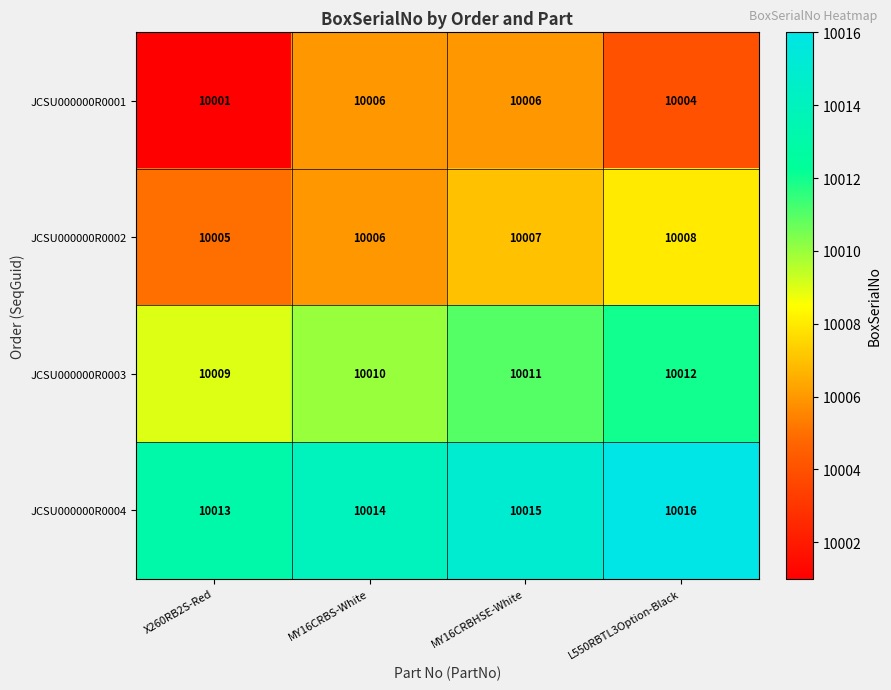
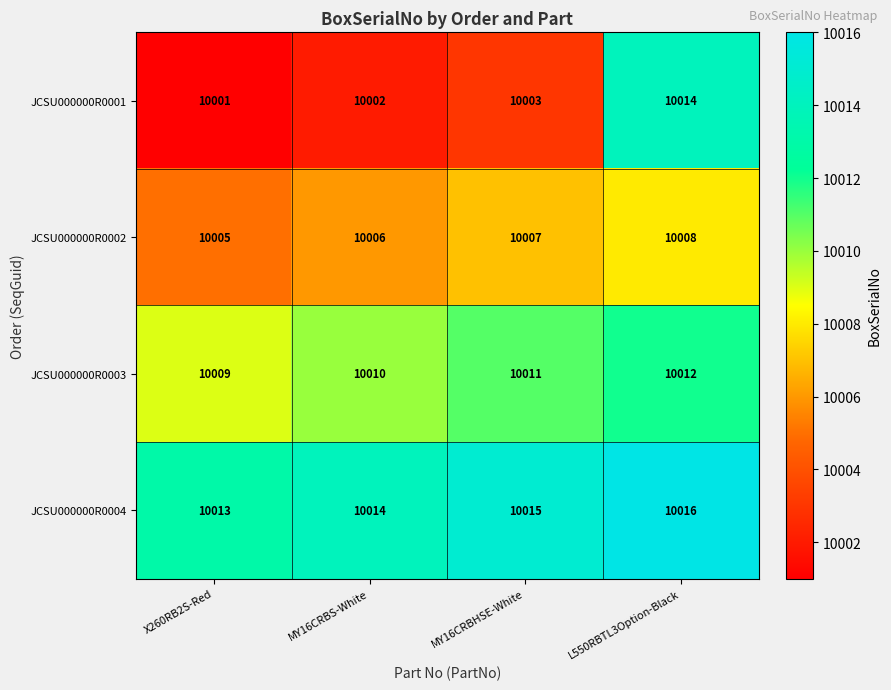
  {
    "JCSU000000R0001": {
      "X260RB2S-Red": 10001,
-     "MY16CRBS-White": 10006,
-     "MY16CRBHSE-White": 10006,
-     "L550RBTL3Option-Black": 10004
+     "MY16CRBS-White": 10002,
+     "MY16CRBHSE-White": 10003,
+     "L550RBTL3Option-Black": 10014
    },
    "JCSU000000R0002": {
      "X260RB2S-Red": 10005,
      "MY16CRBS-White": 10006,
      "MY16CRBHSE-White": 10007,
      "L550RBTL3Option-Black": 10008
    },
    "JCSU000000R0003": {
      "X260RB2S-Red": 10009,
      "MY16CRBS-White": 10010,
      "MY16CRBHSE-White": 10011,
      "L550RBTL3Option-Black": 10012
    },
    "JCSU000000R0004": {
      "X260RB2S-Red": 10013,
      "MY16CRBS-White": 10014,
      "MY16CRBHSE-White": 10015,
      "L550RBTL3Option-Black": 10016
    }
  }
